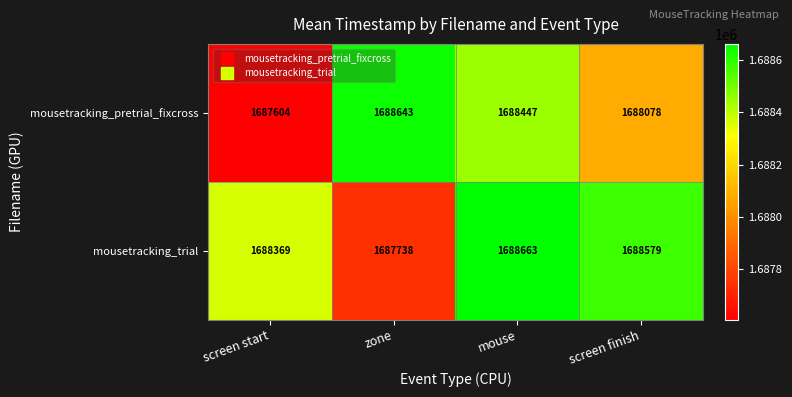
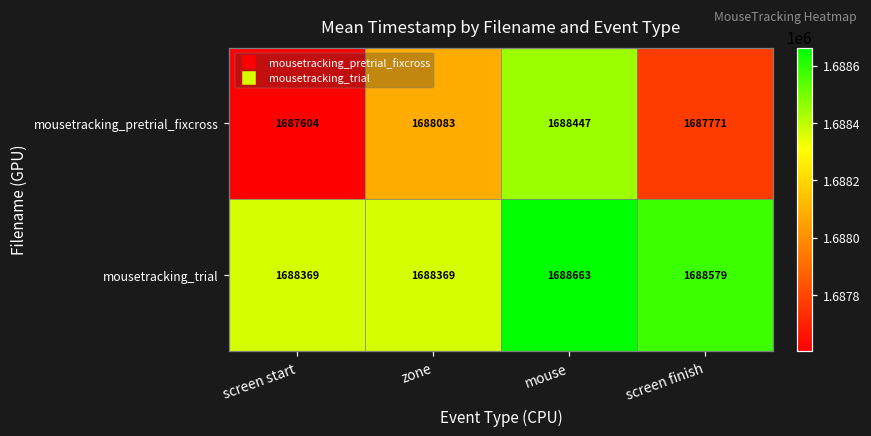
  {
    "mousetracking_pretrial_fixcross": {
      "screen start": 1687604,
-     "zone": 1688643,
+     "zone": 1688083,
      "mouse": 1688447,
-     "screen finish": 1688078
+     "screen finish": 1687771
    },
    "mousetracking_trial": {
      "screen start": 1688369,
-     "zone": 1687738,
+     "zone": 1688369,
      "mouse": 1688663,
      "screen finish": 1688579
    }
  }
